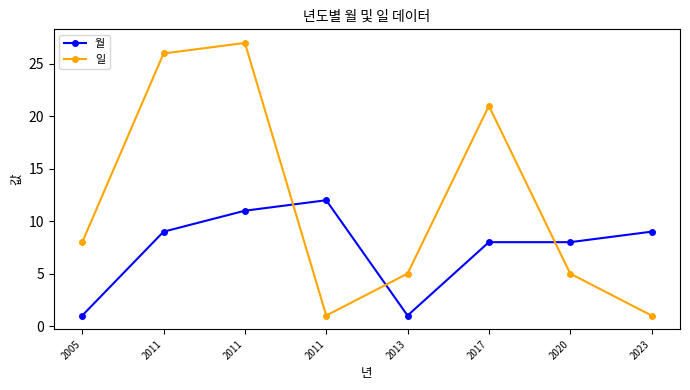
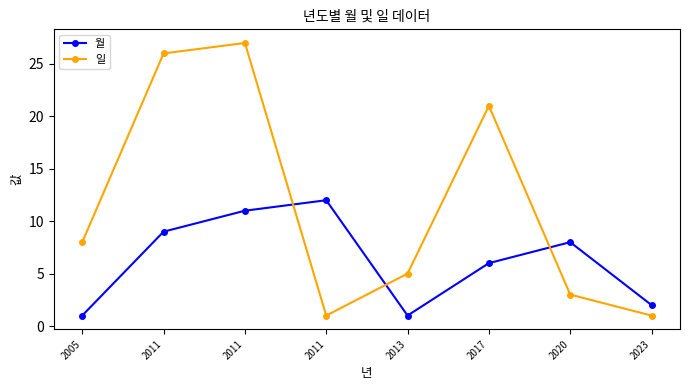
  {
    "월": {
      "2005": 1,
      "2013": 1,
-     "2017": 8,
+     "2017": 6,
      "2020": 8,
-     "2023": 9
+     "2023": 2
    },
    "일": {
      "2005": 8,
      "2013": 5,
      "2017": 21,
-     "2020": 5,
+     "2020": 3,
      "2023": 1
    }
  }
